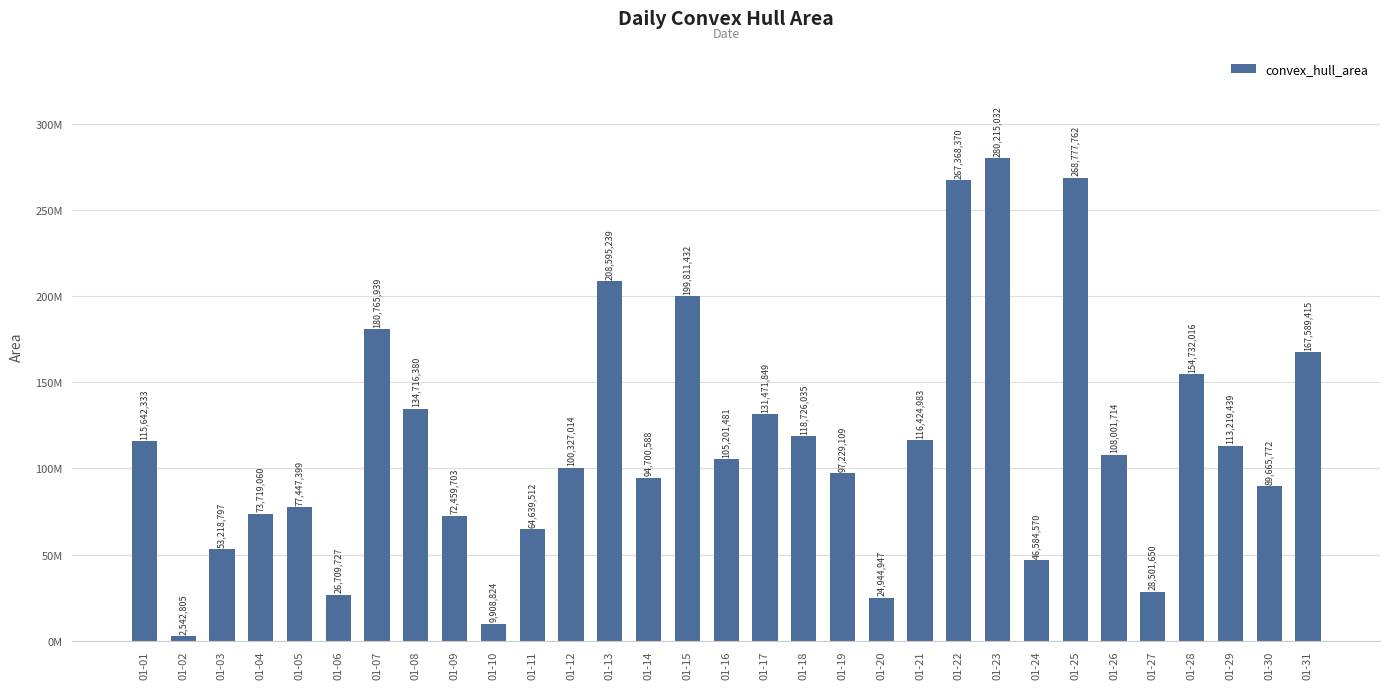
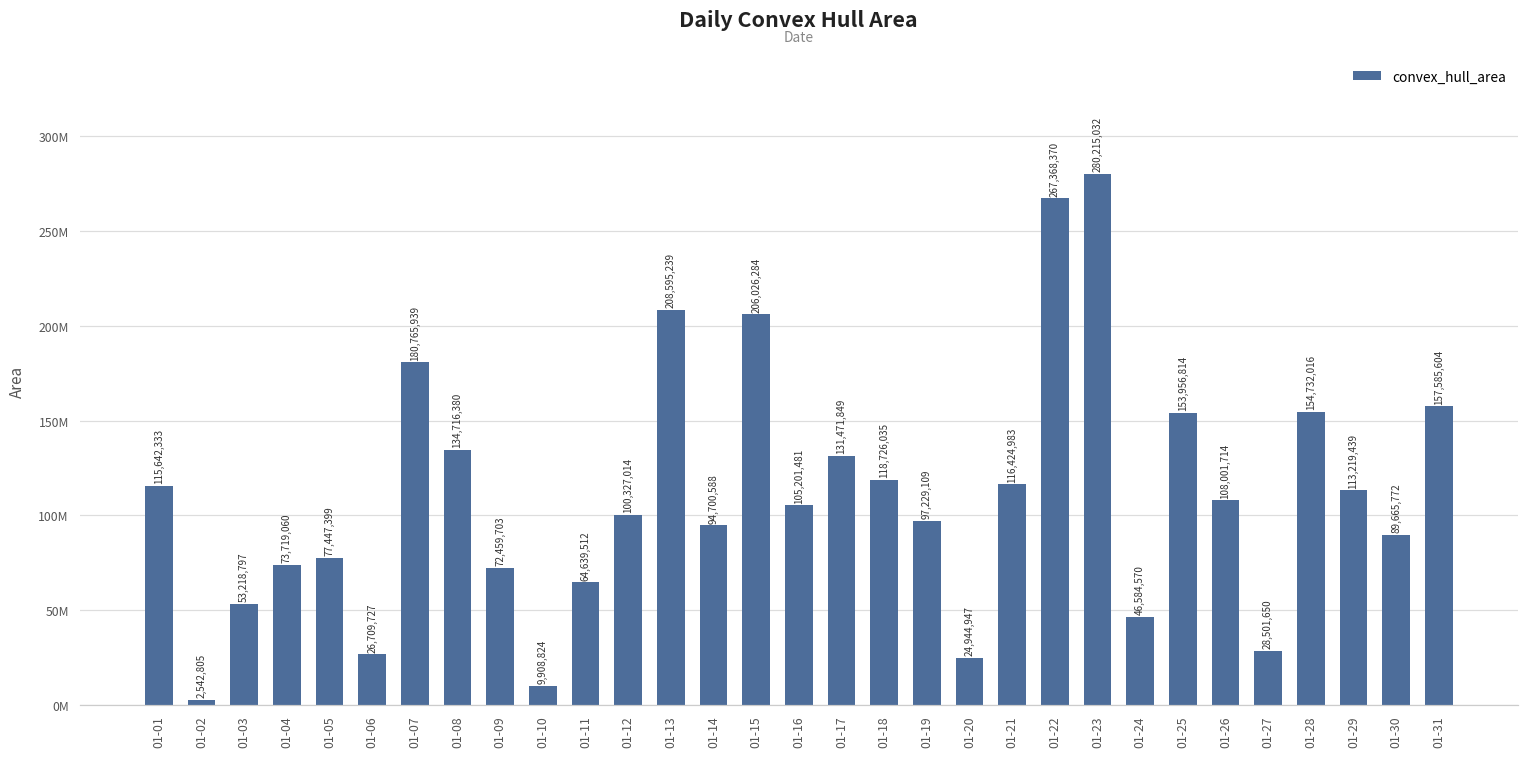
  {
    "01-01": "115,642,333",
    "01-02": "2,542,805",
    "01-03": "53,218,797",
    "01-04": "73,719,060",
    "01-05": "77,447,399",
    "01-06": "26,709,727",
    "01-07": "180,765,939",
    "01-08": "134,716,380",
    "01-09": "72,459,703",
    "01-10": "9,908,824",
    "01-11": "64,639,512",
    "01-12": "100,327,014",
    "01-13": "208,595,239",
    "01-14": "94,700,588",
-   "01-15": "199,811,432",
+   "01-15": "206,026,284",
    "01-16": "105,201,481",
    "01-17": "131,471,849",
    "01-18": "118,726,035",
    "01-19": "97,229,109",
    "01-20": "24,944,947",
    "01-21": "116,424,983",
    "01-22": "267,368,370",
    "01-23": "280,215,032",
    "01-24": "46,584,570",
-   "01-25": "268,777,762",
+   "01-25": "153,956,814",
    "01-26": "108,001,714",
    "01-27": "28,501,650",
    "01-28": "154,732,016",
    "01-29": "113,219,439",
    "01-30": "89,665,772",
-   "01-31": "167,589,415"
+   "01-31": "157,585,604"
  }
